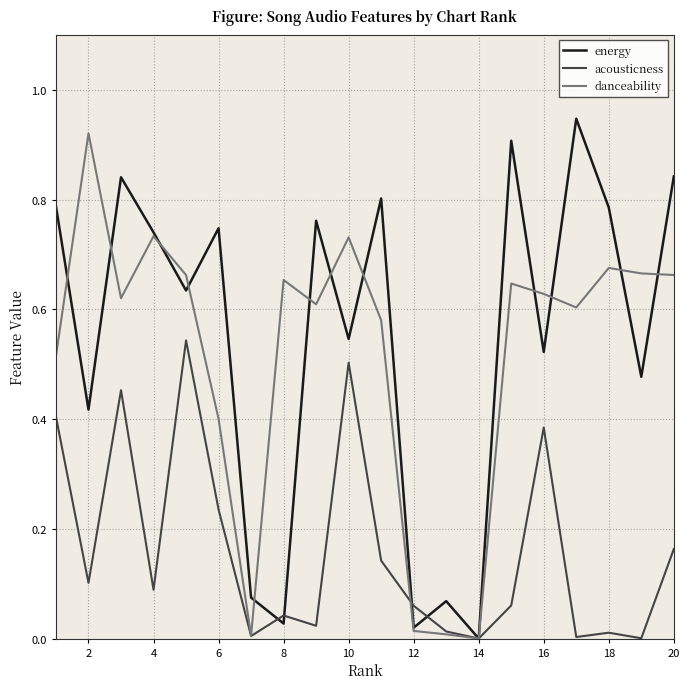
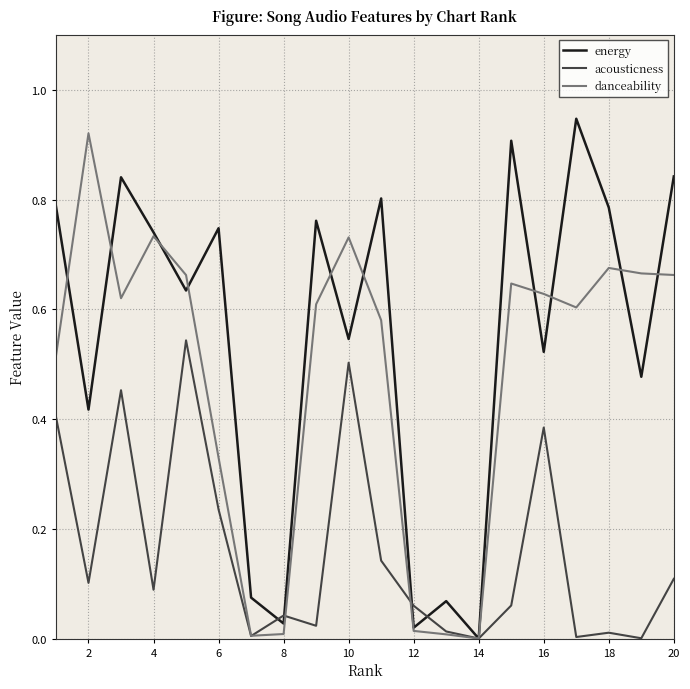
  {
    "energy": {
      "2": 0.42,
      "4": 0.74,
      "6": 0.75,
      "8": 0.03,
      "10": 0.55,
      "12": 0.02,
      "16": 0.52,
      "18": 0.79,
      "20": 0.84
    },
    "acousticness": {
      "2": 0.10,
      "4": 0.09,
      "6": 0.24,
      "8": 0.04,
      "10": 0.50,
      "12": 0.06,
      "16": 0.38,
      "18": 0.01,
-     "20": 0.16
+     "20": 0.11
    },
    "danceability": {
      "2": 0.92,
      "4": 0.73,
-     "6": 0.40,
-     "8": 0.65,
+     "6": 0.33,
+     "8": 0.01,
      "10": 0.73,
      "12": 0.01,
      "16": 0.63,
      "18": 0.68,
      "20": 0.66
    }
  }
